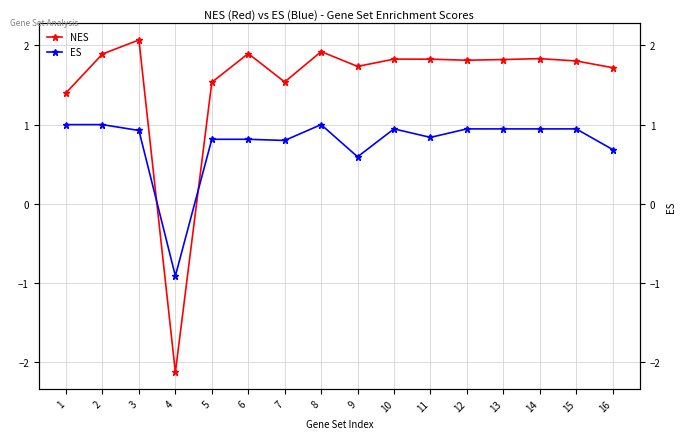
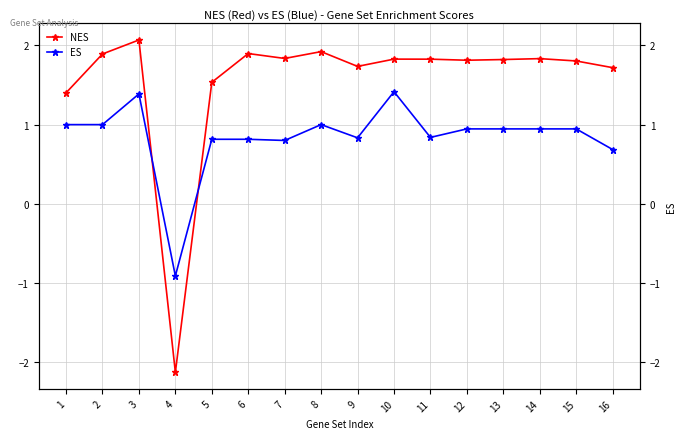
  {
    "NES": {
      "1": 1.4,
      "2": 1.9,
      "3": 2.1,
      "4": -2.1,
      "5": 1.5,
      "6": 1.9,
-     "7": 1.5,
+     "7": 1.8,
      "8": 1.9,
      "9": 1.7,
      "10": 1.8,
      "11": 1.8,
      "12": 1.8,
      "13": 1.8,
      "14": 1.8,
      "15": 1.8,
      "16": 1.7
    },
    "ES": {
      "1": 1.0,
      "2": 1.0,
-     "3": 0.9,
+     "3": 1.4,
      "4": -0.9,
      "5": 0.8,
      "6": 0.8,
      "7": 0.8,
      "8": 1.0,
-     "9": 0.6,
-     "10": 0.9,
+     "9": 0.8,
+     "10": 1.4,
      "11": 0.8,
      "12": 0.9,
      "13": 0.9,
      "14": 0.9,
      "15": 0.9,
      "16": 0.7
    }
  }
